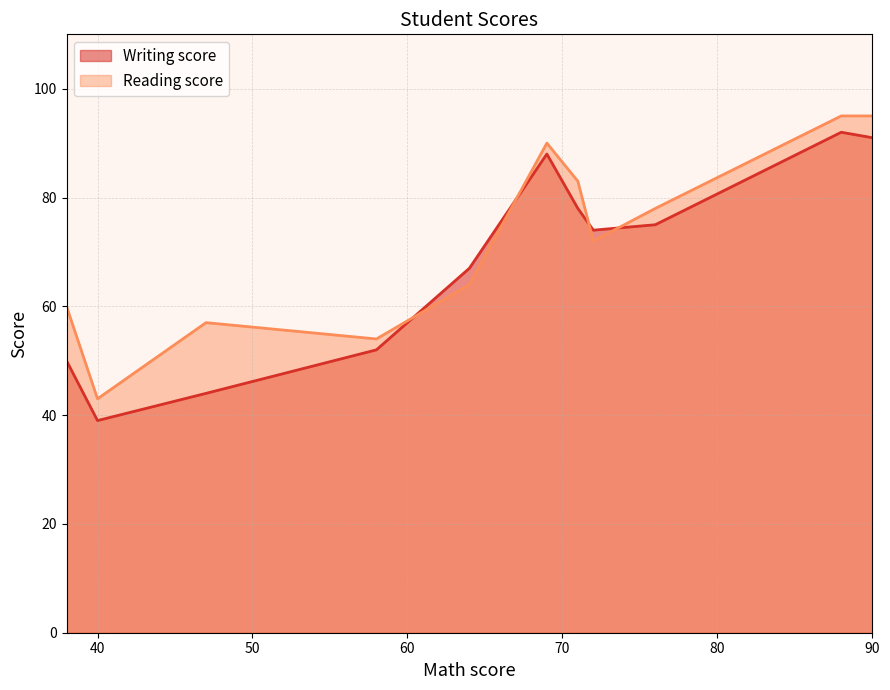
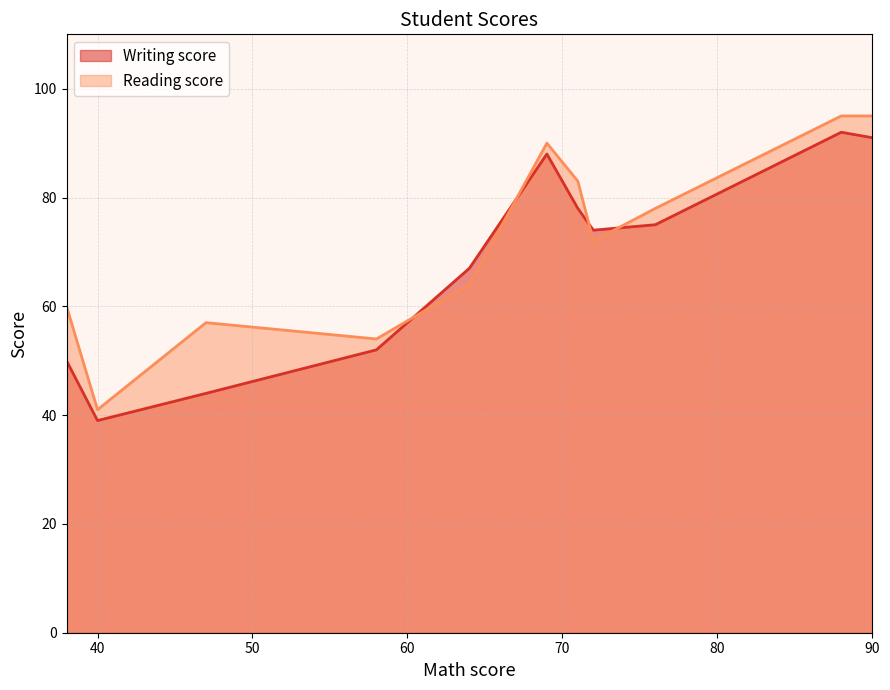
  {
    "Writing score": {
      "40": 39,
      "90": 91
    },
    "Reading score": {
-     "40": 43,
+     "40": 41,
      "90": 95
    }
  }
